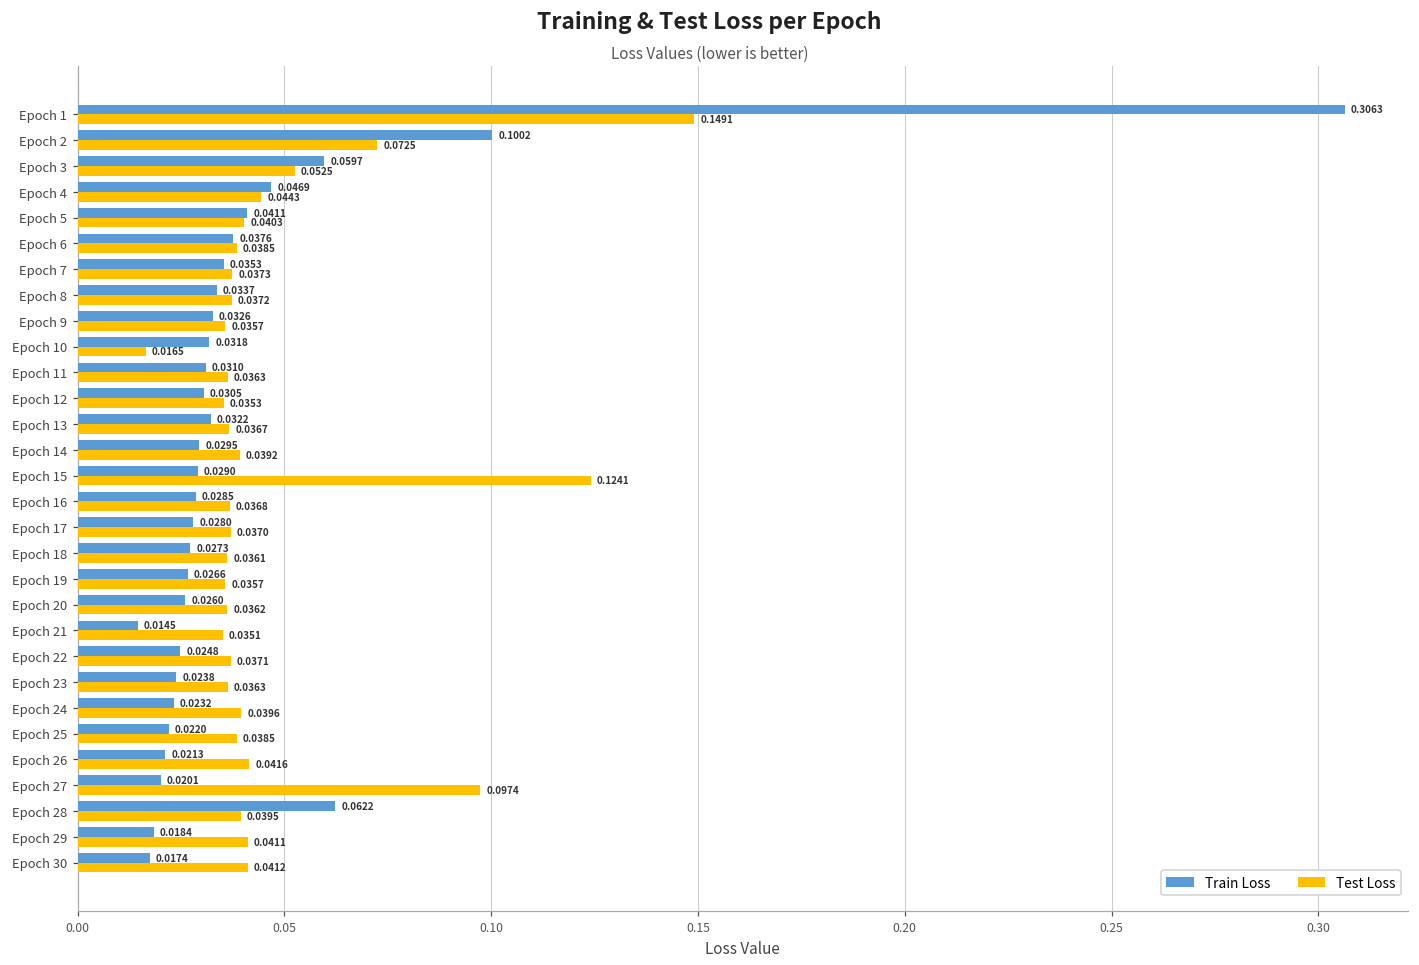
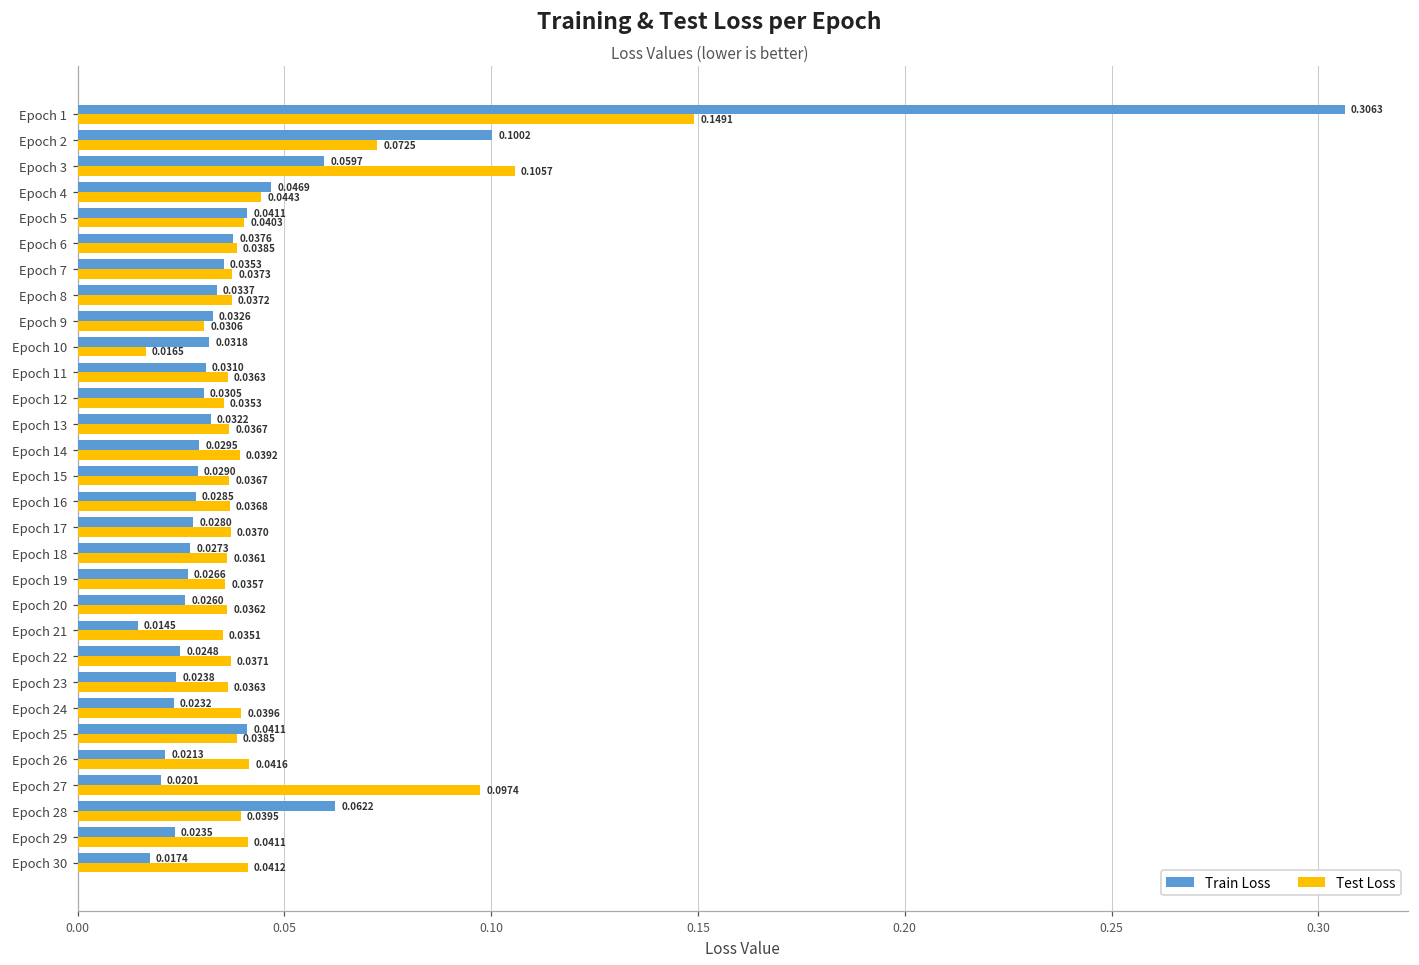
  {
    "Train Loss": {
      "Epoch 1": 0.3063,
      "Epoch 2": 0.1002,
      "Epoch 3": 0.0597,
      "Epoch 4": 0.0469,
      "Epoch 5": 0.0411,
      "Epoch 6": 0.0376,
      "Epoch 7": 0.0353,
      "Epoch 8": 0.0337,
      "Epoch 9": 0.0326,
      "Epoch 10": 0.0318,
      "Epoch 11": 0.0310,
      "Epoch 12": 0.0305,
      "Epoch 13": 0.0322,
      "Epoch 14": 0.0295,
      "Epoch 15": 0.0290,
      "Epoch 16": 0.0285,
      "Epoch 17": 0.0280,
      "Epoch 18": 0.0273,
      "Epoch 19": 0.0266,
      "Epoch 20": 0.0260,
      "Epoch 21": 0.0145,
      "Epoch 22": 0.0248,
      "Epoch 23": 0.0238,
      "Epoch 24": 0.0232,
-     "Epoch 25": 0.0220,
+     "Epoch 25": 0.0411,
      "Epoch 26": 0.0213,
      "Epoch 27": 0.0201,
      "Epoch 28": 0.0622,
-     "Epoch 29": 0.0184,
+     "Epoch 29": 0.0235,
      "Epoch 30": 0.0174
    },
    "Test Loss": {
      "Epoch 1": 0.1491,
      "Epoch 2": 0.0725,
-     "Epoch 3": 0.0525,
+     "Epoch 3": 0.1057,
      "Epoch 4": 0.0443,
      "Epoch 5": 0.0403,
      "Epoch 6": 0.0385,
      "Epoch 7": 0.0373,
      "Epoch 8": 0.0372,
-     "Epoch 9": 0.0357,
+     "Epoch 9": 0.0306,
      "Epoch 10": 0.0165,
      "Epoch 11": 0.0363,
      "Epoch 12": 0.0353,
      "Epoch 13": 0.0367,
      "Epoch 14": 0.0392,
-     "Epoch 15": 0.1241,
+     "Epoch 15": 0.0367,
      "Epoch 16": 0.0368,
      "Epoch 17": 0.0370,
      "Epoch 18": 0.0361,
      "Epoch 19": 0.0357,
      "Epoch 20": 0.0362,
      "Epoch 21": 0.0351,
      "Epoch 22": 0.0371,
      "Epoch 23": 0.0363,
      "Epoch 24": 0.0396,
      "Epoch 25": 0.0385,
      "Epoch 26": 0.0416,
      "Epoch 27": 0.0974,
      "Epoch 28": 0.0395,
      "Epoch 29": 0.0411,
      "Epoch 30": 0.0412
    }
  }
